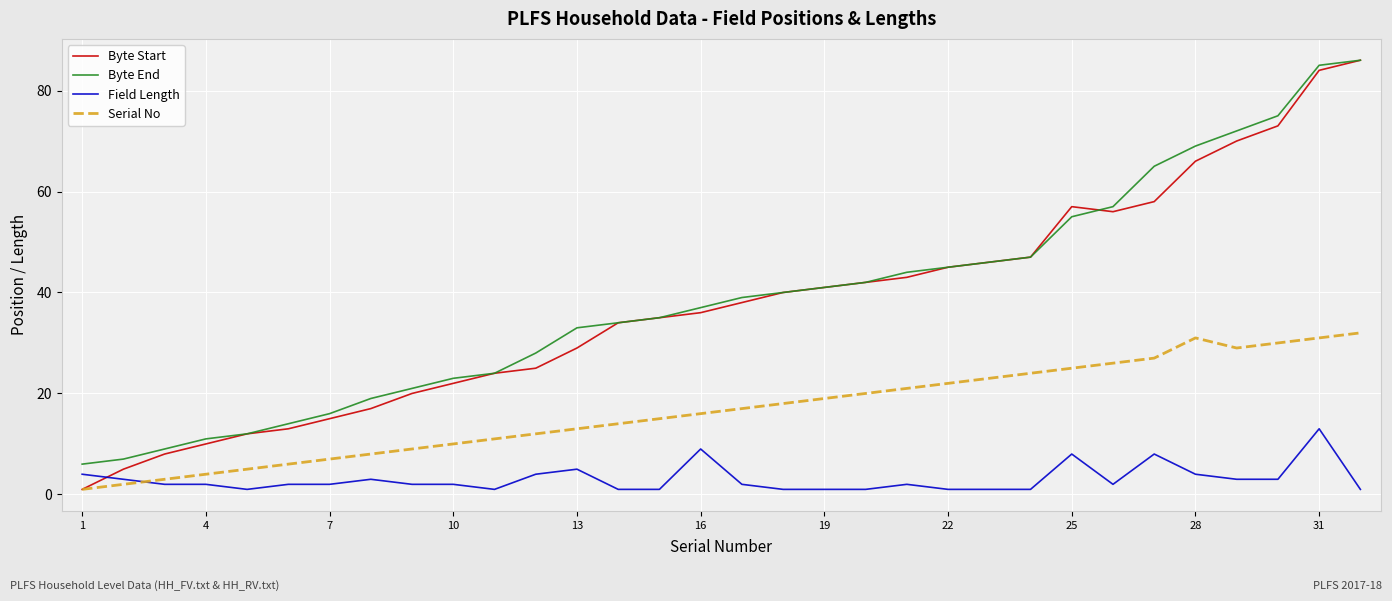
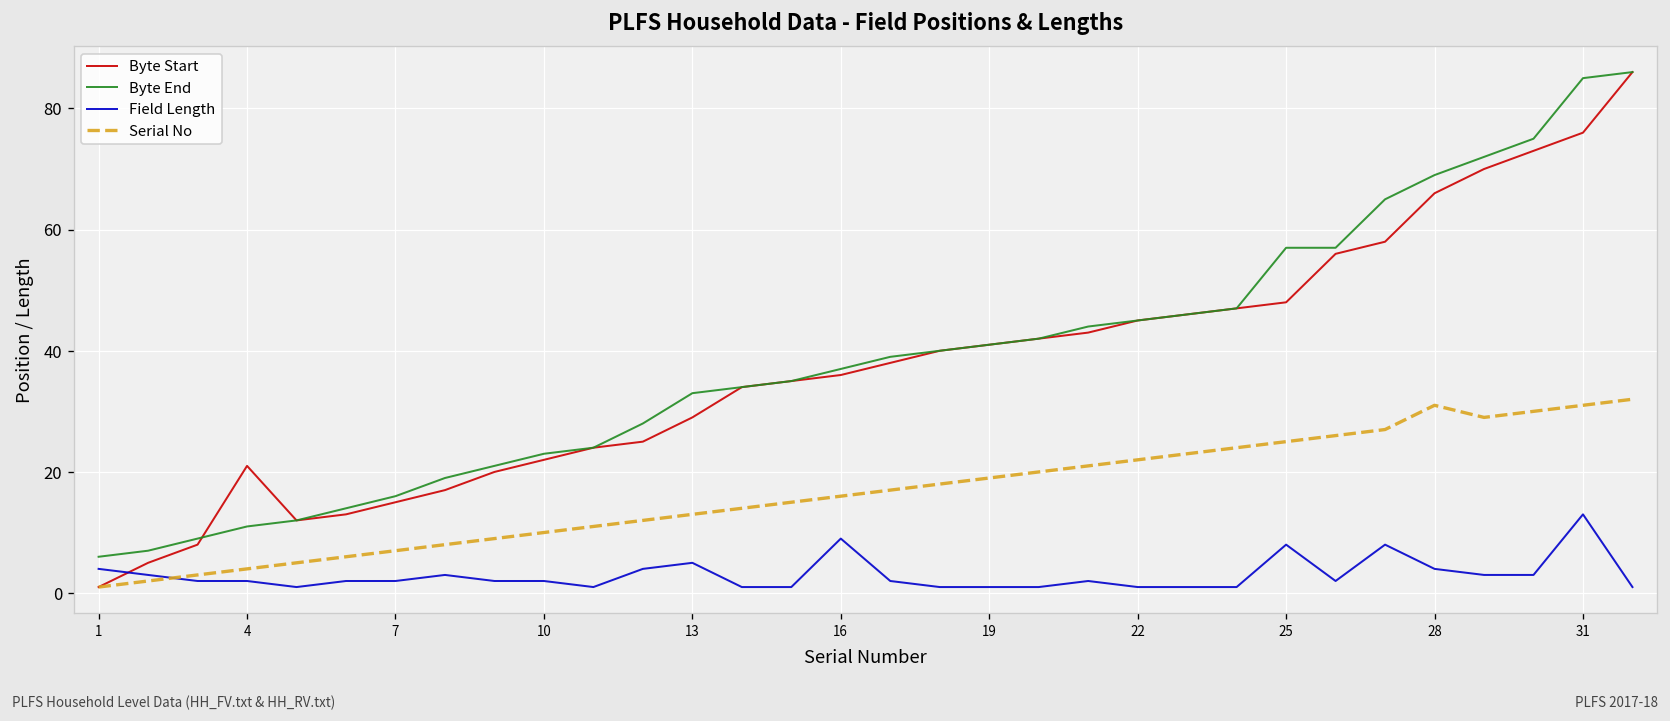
  {
    "Byte Start": {
-     "4": 10,
+     "4": 21,
      "7": 15,
      "10": 22,
      "13": 29,
      "16": 36,
-     "25": 57,
+     "25": 48,
      "28": 66,
-     "31": 84
+     "31": 76
    },
    "Byte End": {
      "1": 6,
      "4": 11,
      "7": 16,
      "10": 23,
      "13": 33,
      "16": 37,
-     "25": 55,
+     "25": 57,
      "28": 69,
      "31": 85
    },
    "Field Length": {
      "1": 4,
      "4": 2,
      "7": 2,
      "10": 2,
      "13": 5,
      "16": 9,
      "19": 1,
      "22": 1,
      "25": 8,
      "28": 4,
      "31": 13
    },
    "Serial No": {
      "4": 4,
      "7": 7,
      "10": 10,
      "13": 13,
      "16": 16,
      "19": 19,
      "22": 22,
      "25": 25,
      "28": 31,
      "31": 31
    }
  }
